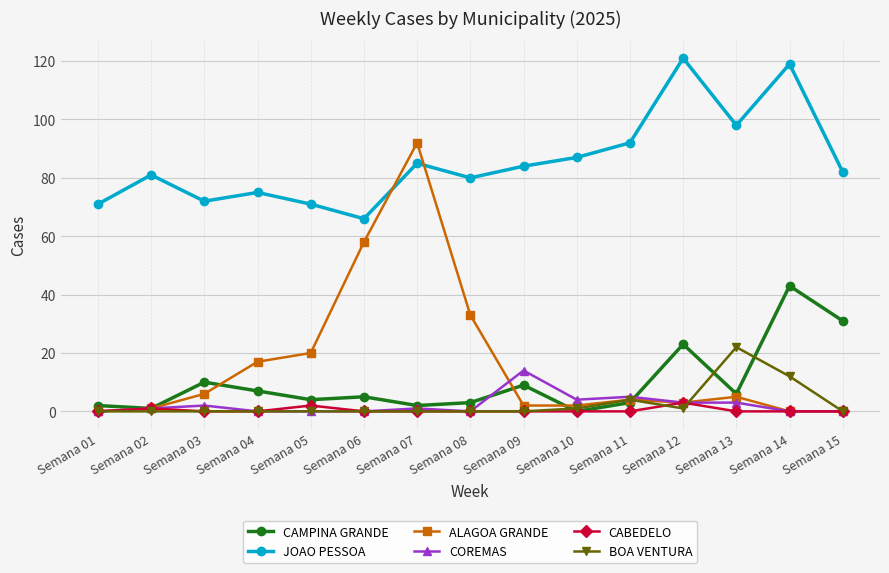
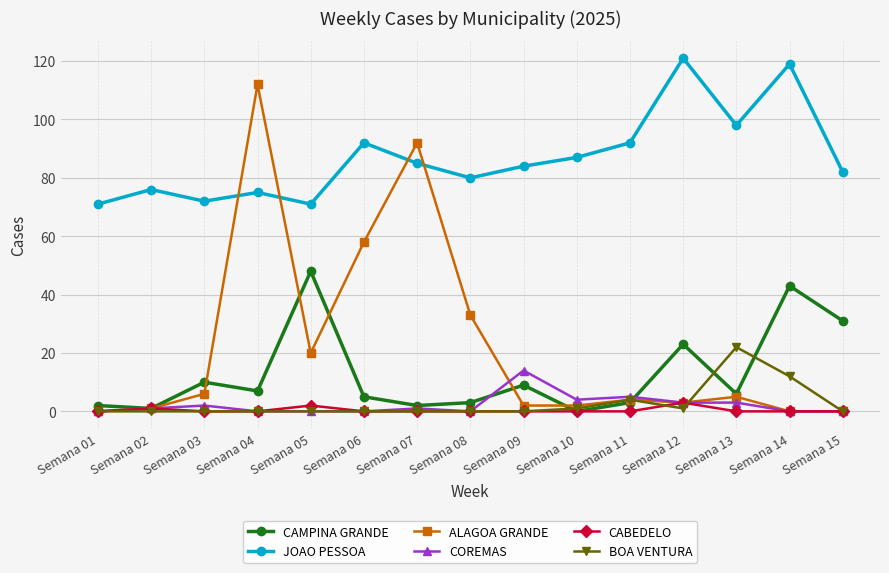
  {
    "CAMPINA GRANDE": {
      "Semana 01": 2,
      "Semana 03": 10,
      "Semana 04": 7,
-     "Semana 05": 4,
+     "Semana 05": 48,
      "Semana 06": 5,
      "Semana 07": 2,
      "Semana 08": 3,
      "Semana 09": 9,
      "Semana 11": 3,
      "Semana 12": 23,
      "Semana 13": 6,
      "Semana 14": 43,
      "Semana 15": 31
    },
    "JOAO PESSOA": {
      "Semana 01": 71,
-     "Semana 02": 81,
+     "Semana 02": 76,
      "Semana 03": 72,
      "Semana 04": 75,
      "Semana 05": 71,
-     "Semana 06": 66,
+     "Semana 06": 92,
      "Semana 07": 85,
      "Semana 08": 80,
      "Semana 09": 84,
      "Semana 10": 87,
      "Semana 11": 92,
      "Semana 12": 121,
      "Semana 13": 98,
      "Semana 14": 119,
      "Semana 15": 82
    },
    "ALAGOA GRANDE": {
      "Semana 03": 6,
-     "Semana 04": 17,
+     "Semana 04": 112,
      "Semana 05": 20,
      "Semana 06": 58,
      "Semana 07": 92,
      "Semana 08": 33,
      "Semana 09": 2,
      "Semana 10": 2,
      "Semana 13": 5
    },
    "COREMAS": {
      "Semana 03": 2,
      "Semana 07": 1,
      "Semana 09": 14,
      "Semana 10": 4,
      "Semana 11": 5,
      "Semana 13": 3
    },
    "CABEDELO": {
      "Semana 05": 2,
      "Semana 11": 0,
      "Semana 13": 0
    },
    "BOA VENTURA": {
      "Semana 02": 0,
      "Semana 10": 1,
      "Semana 12": 1,
      "Semana 13": 22,
      "Semana 14": 12
    }
  }
